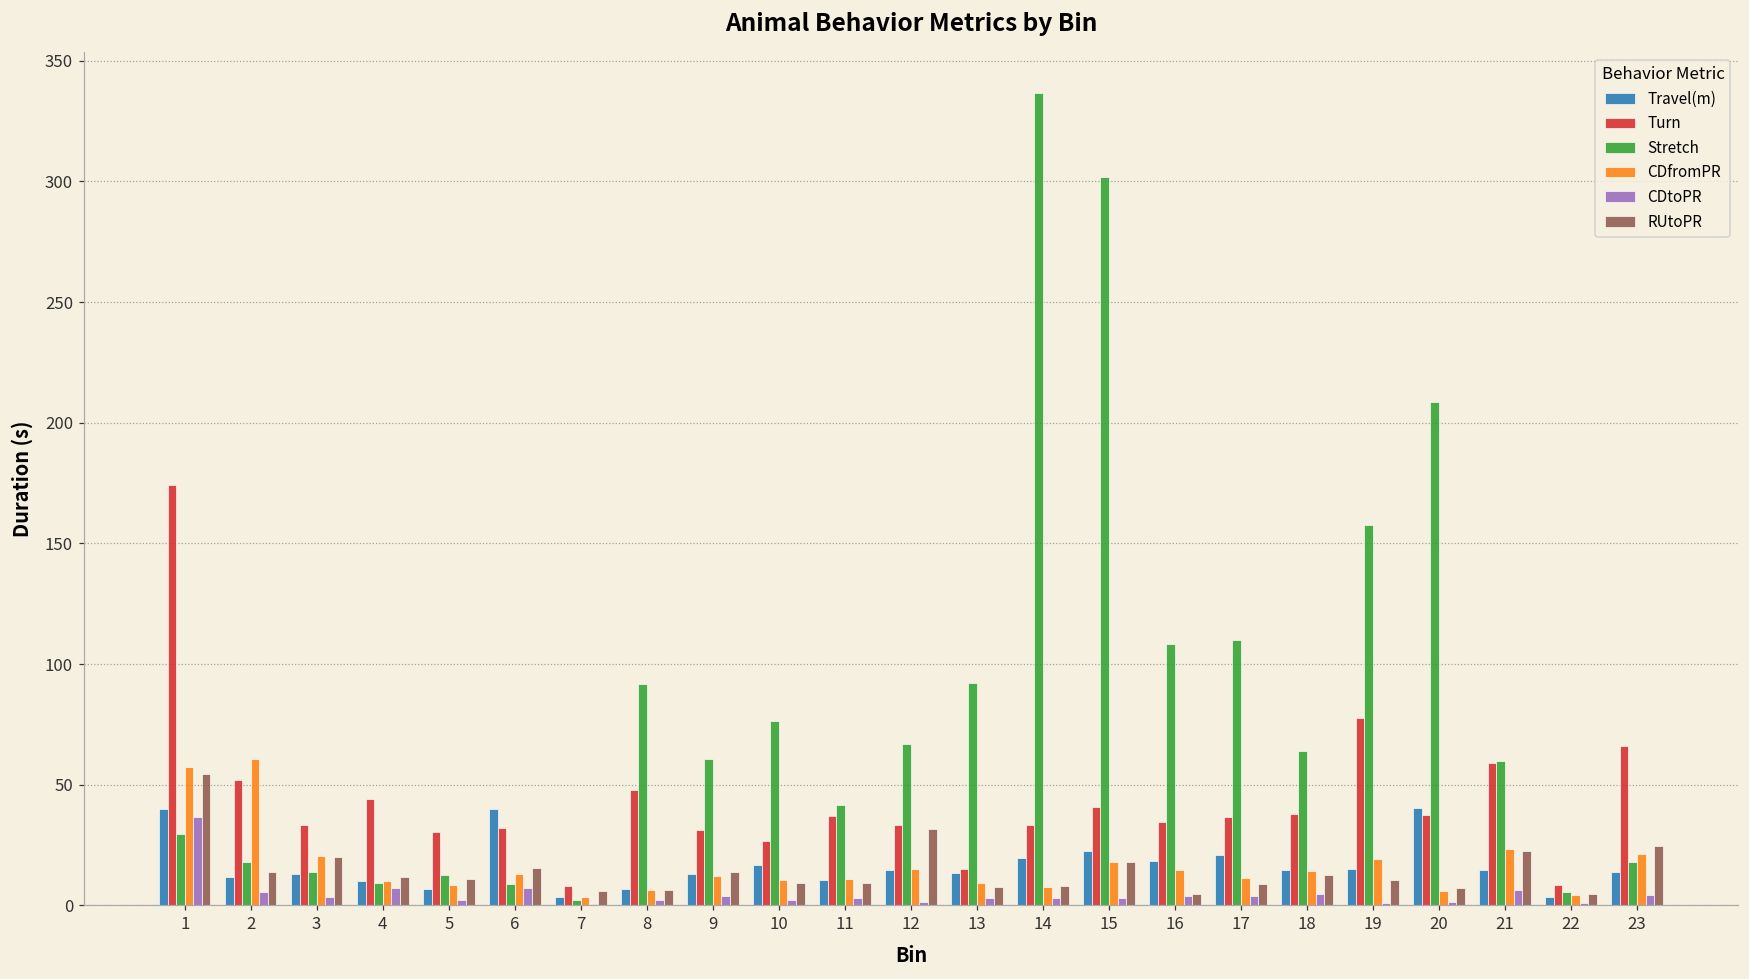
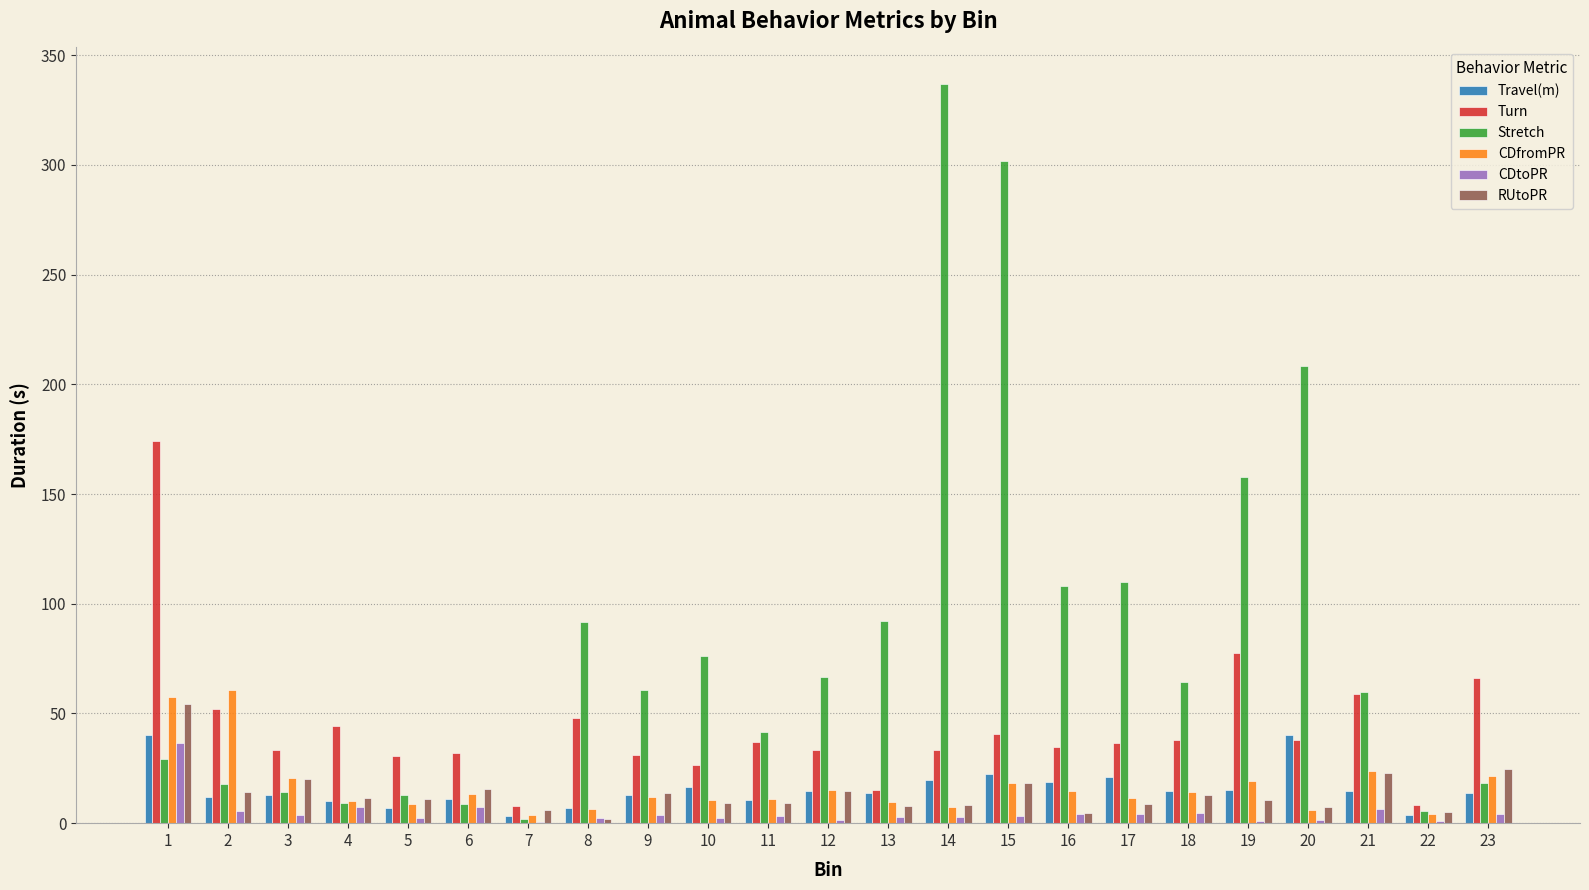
  {
    "Travel(m)": {
      "1": 40,
      "2": 12,
      "3": 13,
      "4": 10,
      "5": 7,
-     "6": 40,
+     "6": 11,
      "7": 3,
      "8": 7,
      "9": 13,
      "10": 17,
      "11": 10,
      "12": 15,
      "13": 14,
      "14": 20,
      "15": 22,
      "16": 19,
      "17": 21,
      "18": 15,
      "19": 15,
      "20": 40,
      "21": 15,
      "22": 4,
      "23": 14
    },
    "Turn": {
      "1": 174,
      "2": 52,
      "3": 33,
      "4": 44,
      "5": 30,
      "6": 32,
      "7": 8,
      "8": 48,
      "9": 31,
      "10": 27,
      "11": 37,
      "12": 33,
      "13": 15,
      "14": 34,
      "15": 41,
      "16": 35,
      "17": 37,
      "18": 38,
      "19": 78,
      "20": 38,
      "21": 59,
      "22": 8,
      "23": 66
    },
    "Stretch": {
      "1": 29,
      "2": 18,
      "3": 14,
      "4": 9,
      "5": 13,
      "6": 9,
      "7": 2,
      "8": 92,
      "9": 61,
      "10": 76,
      "11": 42,
      "12": 67,
      "13": 92,
      "14": 337,
      "15": 302,
      "16": 108,
      "17": 110,
      "18": 64,
      "19": 158,
      "20": 209,
      "21": 60,
      "22": 6,
      "23": 18
    },
    "CDfromPR": {
      "1": 57,
      "2": 61,
      "3": 21,
      "4": 10,
      "5": 9,
      "6": 13,
      "7": 4,
      "8": 7,
      "9": 12,
      "10": 11,
      "11": 11,
      "12": 15,
      "13": 10,
      "14": 7,
      "15": 18,
      "16": 15,
      "17": 11,
      "18": 14,
      "19": 19,
      "20": 6,
      "21": 24,
      "22": 4,
      "23": 22
    },
    "CDtoPR": {
      "1": 37,
      "2": 6,
      "3": 4,
      "4": 7,
      "5": 2,
      "6": 7,
      "8": 2,
      "9": 4,
      "10": 2,
      "11": 3,
      "12": 1,
      "13": 3,
      "14": 3,
      "15": 3,
      "16": 4,
      "17": 4,
      "18": 5,
      "20": 1,
      "21": 6,
      "22": 1,
      "23": 4
    },
    "RUtoPR": {
      "1": 54,
      "2": 14,
      "3": 20,
      "4": 12,
      "5": 11,
      "6": 16,
      "7": 6,
-     "8": 6,
+     "8": 2,
      "9": 14,
      "10": 9,
      "11": 9,
-     "12": 32,
+     "12": 15,
      "13": 8,
      "14": 8,
      "15": 18,
      "16": 5,
      "17": 9,
      "18": 13,
      "19": 11,
      "20": 7,
      "21": 23,
      "22": 5,
      "23": 25
    }
  }
